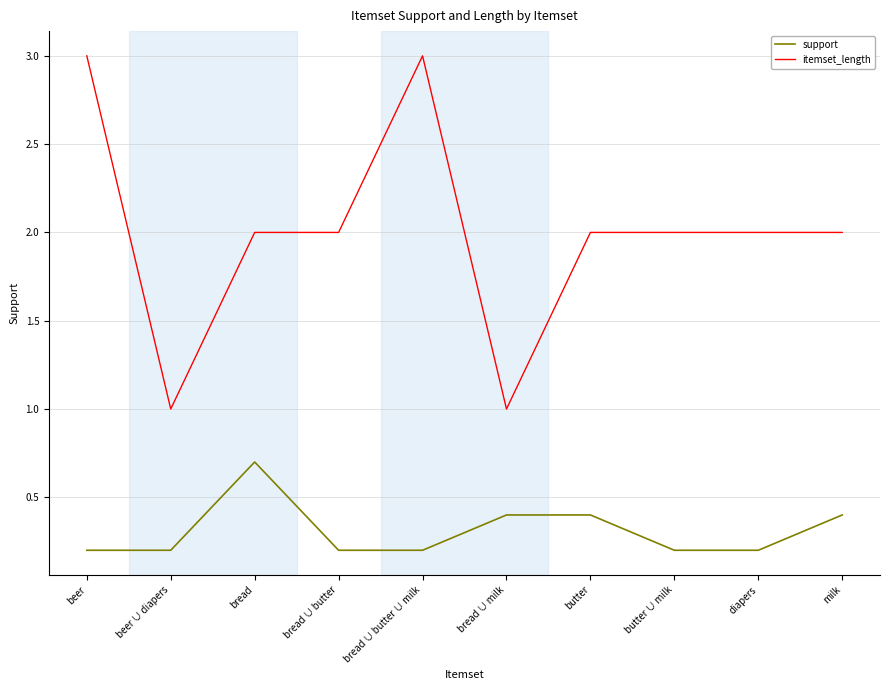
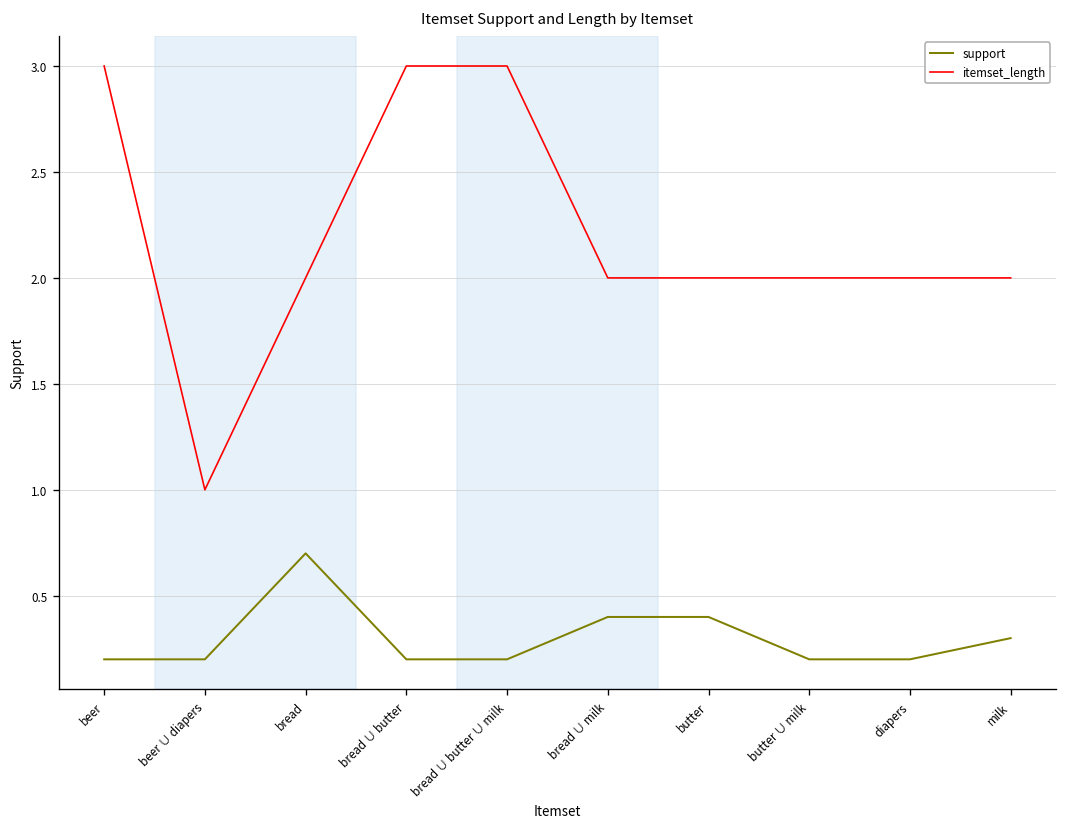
  {
    "support": {
      "beer": 0.2,
      "beer ∪ diapers": 0.2,
      "bread": 0.7,
      "bread ∪ butter": 0.2,
      "bread ∪ butter ∪ milk": 0.2,
      "bread ∪ milk": 0.4,
      "butter": 0.4,
      "butter ∪ milk": 0.2,
      "diapers": 0.2,
-     "milk": 0.4
+     "milk": 0.3
    },
    "itemset_length": {
      "beer": 3,
      "beer ∪ diapers": 1,
      "bread": 2,
-     "bread ∪ butter": 2,
+     "bread ∪ butter": 3,
      "bread ∪ butter ∪ milk": 3,
-     "bread ∪ milk": 1,
+     "bread ∪ milk": 2,
      "butter": 2,
      "butter ∪ milk": 2,
      "diapers": 2,
      "milk": 2
    }
  }
